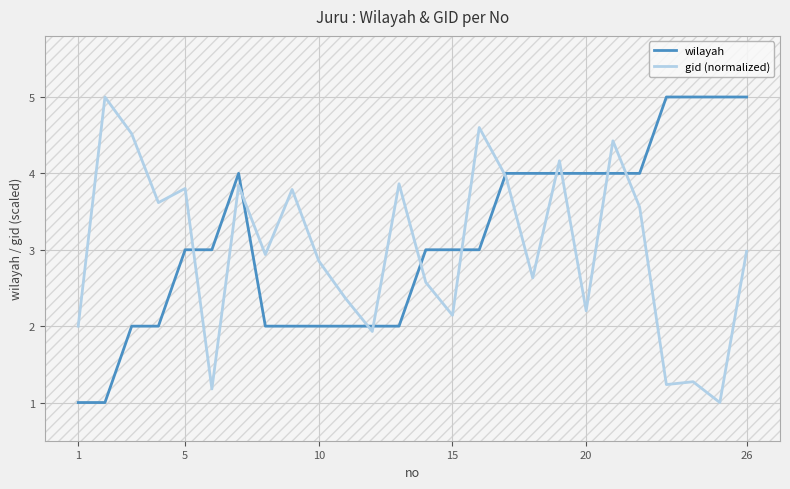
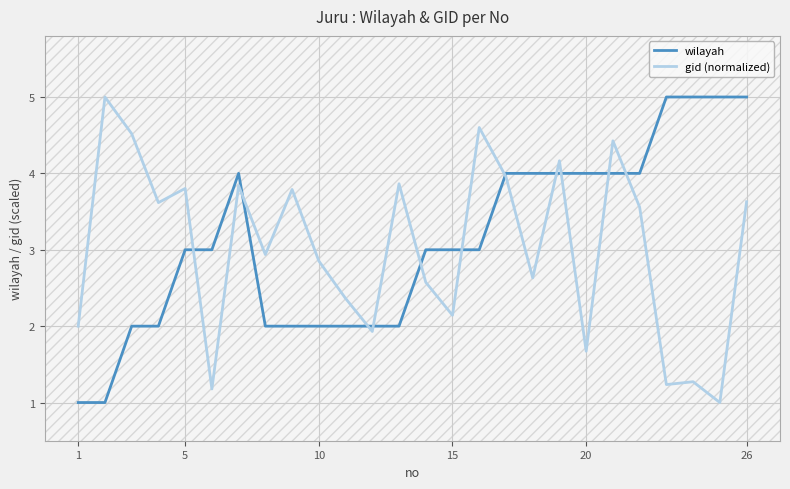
  {
    "wilayah": {
      "1": 1.0,
      "5": 3.0,
      "10": 2.0,
      "15": 3.0,
      "20": 4.0,
      "26": 5.0
    },
    "gid (normalized)": {
      "1": 2.0,
      "5": 3.8,
      "10": 2.9,
      "15": 2.1,
-     "20": 2.2,
-     "26": 3.0
+     "20": 1.7,
+     "26": 3.6
    }
  }
